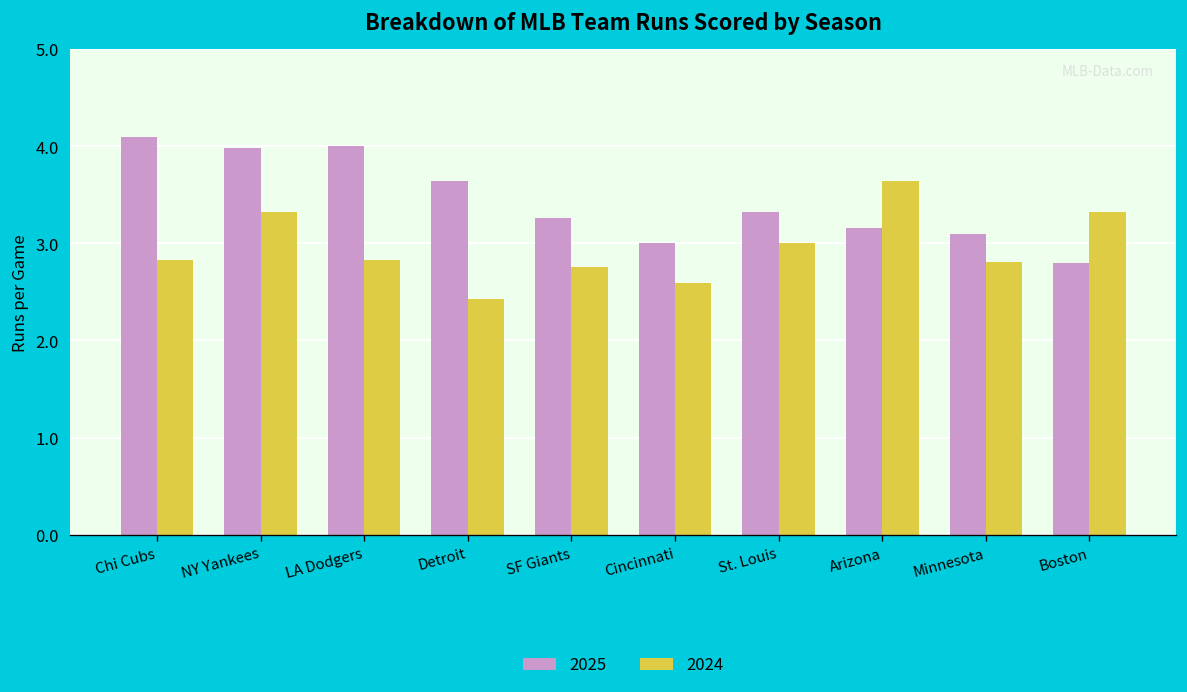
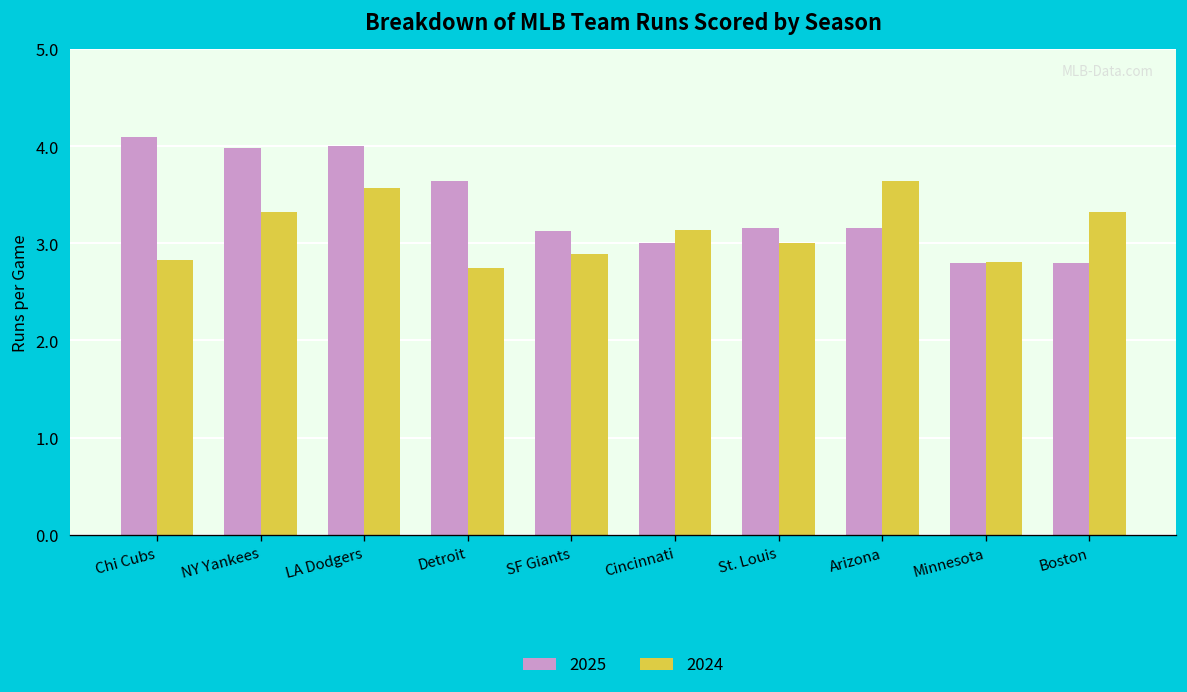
  {
    "2025": {
      "Chi Cubs": 4.1,
      "NY Yankees": 4.0,
      "LA Dodgers": 4.0,
      "Detroit": 3.6,
-     "SF Giants": 3.3,
+     "SF Giants": 3.1,
      "Cincinnati": 3.0,
-     "St. Louis": 3.3,
+     "St. Louis": 3.2,
      "Arizona": 3.2,
-     "Minnesota": 3.1,
+     "Minnesota": 2.8,
      "Boston": 2.8
    },
    "2024": {
      "Chi Cubs": 2.8,
      "NY Yankees": 3.3,
-     "LA Dodgers": 2.8,
-     "Detroit": 2.4,
-     "SF Giants": 2.8,
-     "Cincinnati": 2.6,
+     "LA Dodgers": 3.6,
+     "Detroit": 2.8,
+     "SF Giants": 2.9,
+     "Cincinnati": 3.1,
      "St. Louis": 3.0,
      "Arizona": 3.6,
      "Minnesota": 2.8,
      "Boston": 3.3
    }
  }
